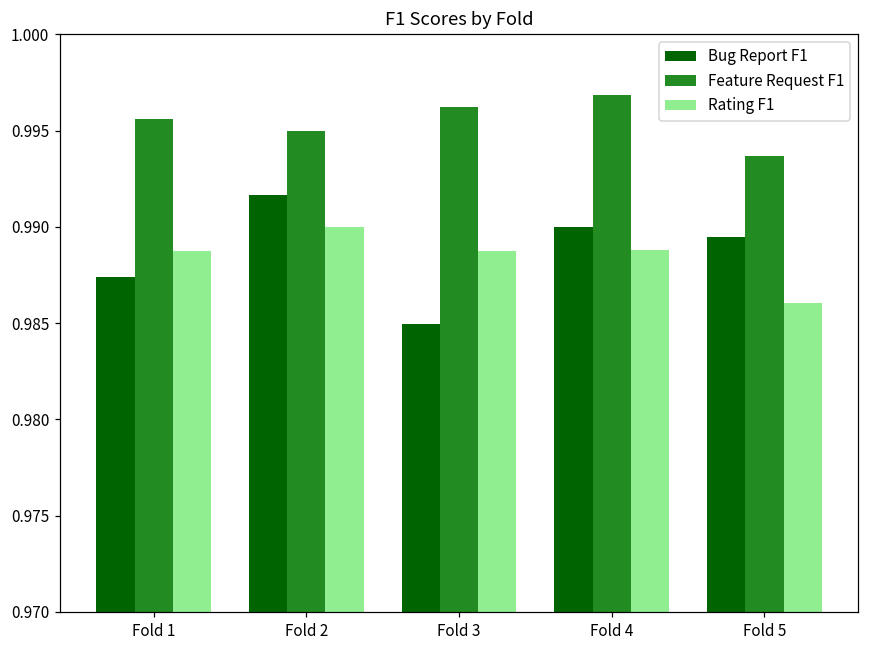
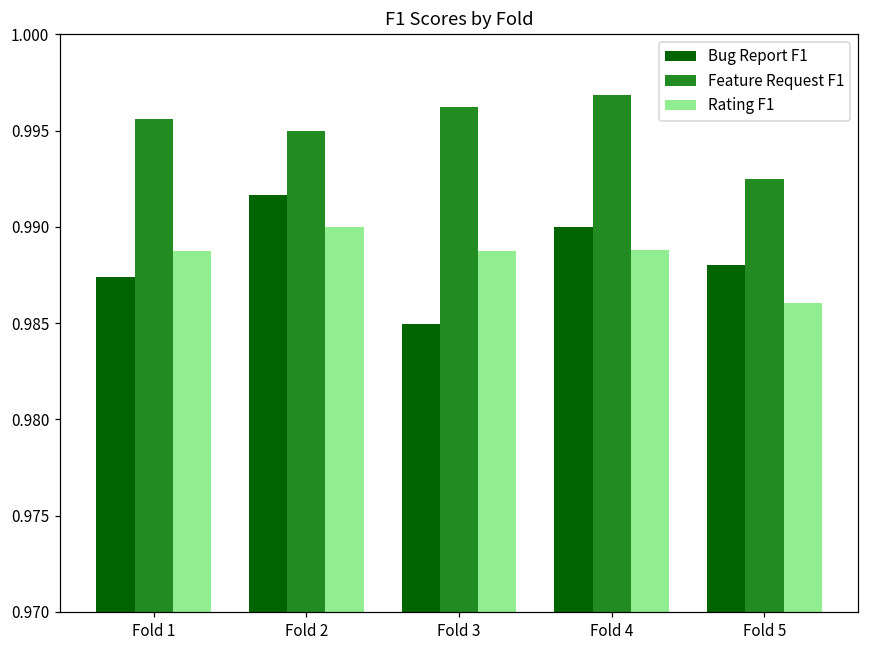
  {
    "Bug Report F1": {
      "Fold 1": 0.9874,
      "Fold 2": 0.9917,
      "Fold 3": 0.9849,
      "Fold 4": 0.9900,
-     "Fold 5": 0.9895
+     "Fold 5": 0.9880
    },
    "Feature Request F1": {
      "Fold 1": 0.9956,
      "Fold 2": 0.9950,
      "Fold 3": 0.9962,
      "Fold 4": 0.9969,
-     "Fold 5": 0.9937
+     "Fold 5": 0.9925
    },
    "Rating F1": {
      "Fold 1": 0.9888,
      "Fold 2": 0.9900,
      "Fold 3": 0.9887,
      "Fold 4": 0.9888,
      "Fold 5": 0.9861
    }
  }
